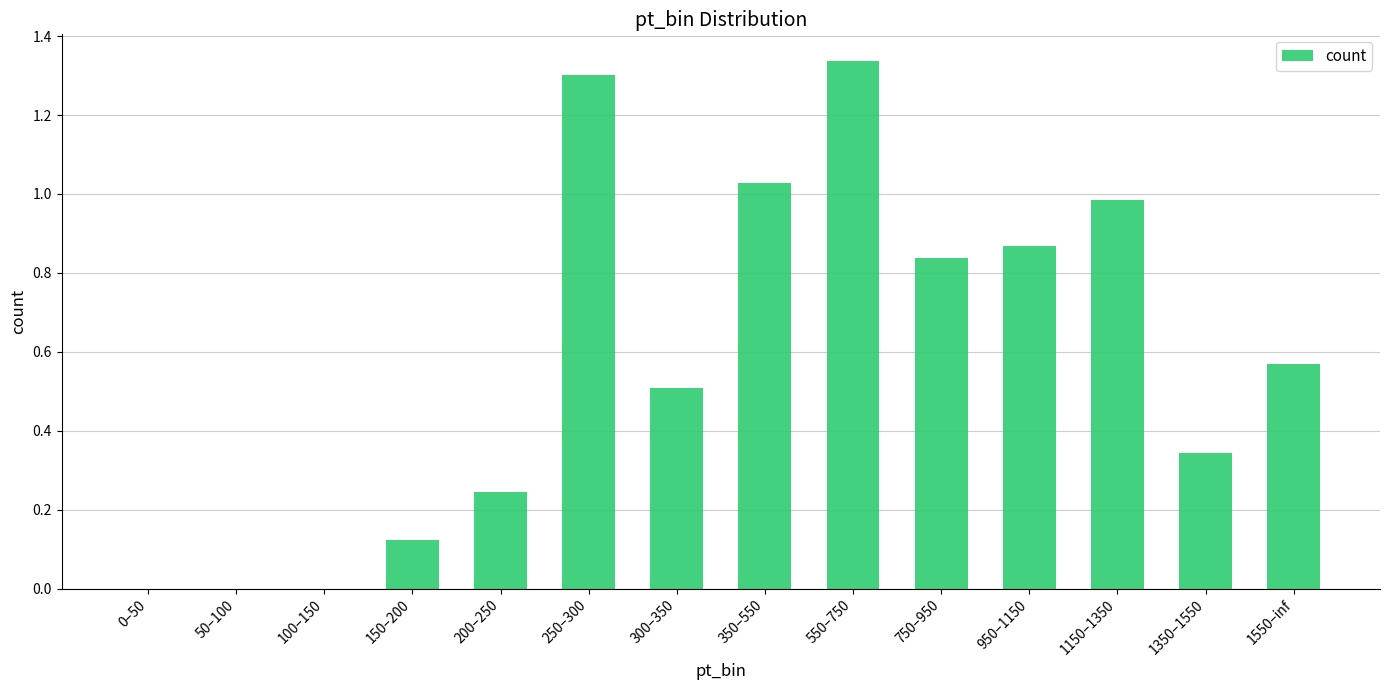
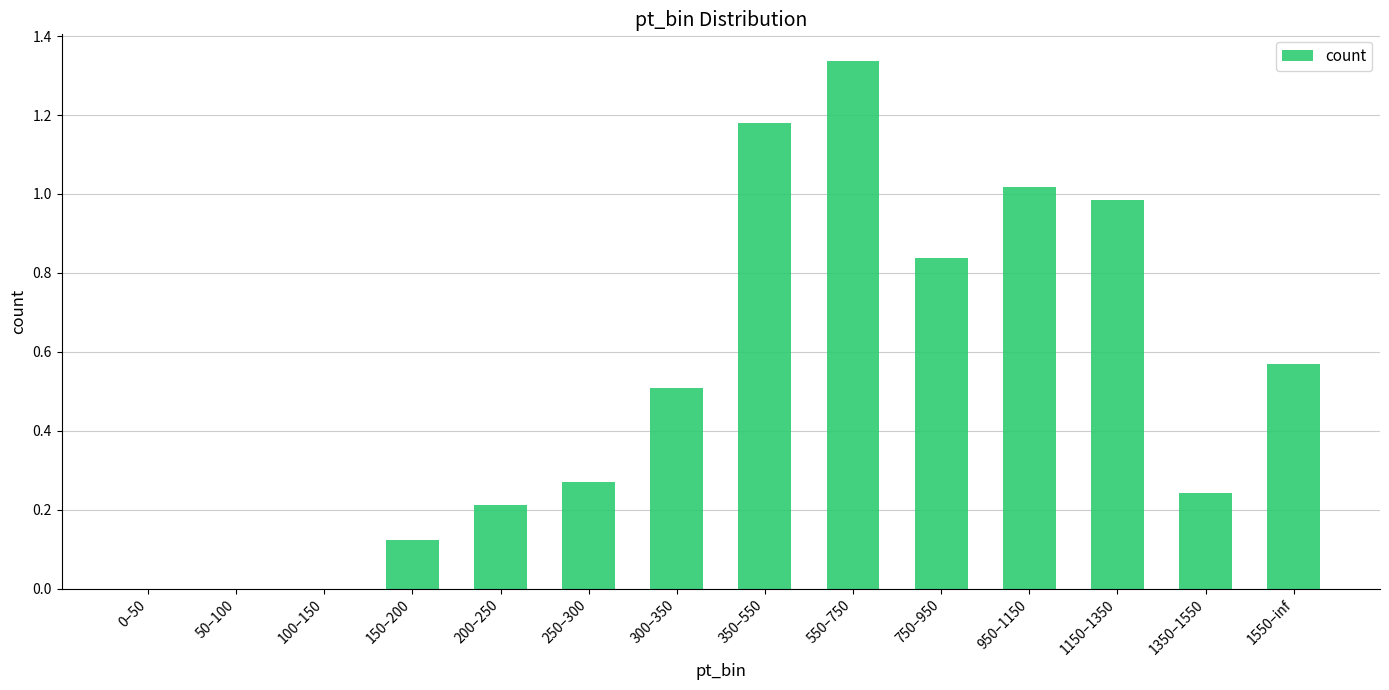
  {
    "0–50": 0.00,
    "50–100": 0.00,
    "100–150": 0.00,
    "150–200": 0.12,
-   "200–250": 0.24,
-   "250–300": 1.30,
+   "200–250": 0.21,
+   "250–300": 0.27,
    "300–350": 0.51,
-   "350–550": 1.03,
+   "350–550": 1.18,
    "550–750": 1.34,
    "750–950": 0.84,
-   "950–1150": 0.87,
+   "950–1150": 1.02,
    "1150–1350": 0.98,
-   "1350–1550": 0.34,
+   "1350–1550": 0.24,
    "1550–inf": 0.57
  }
